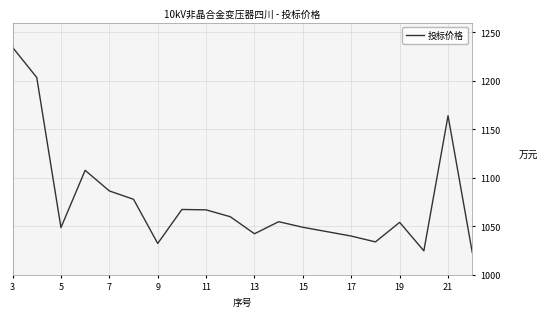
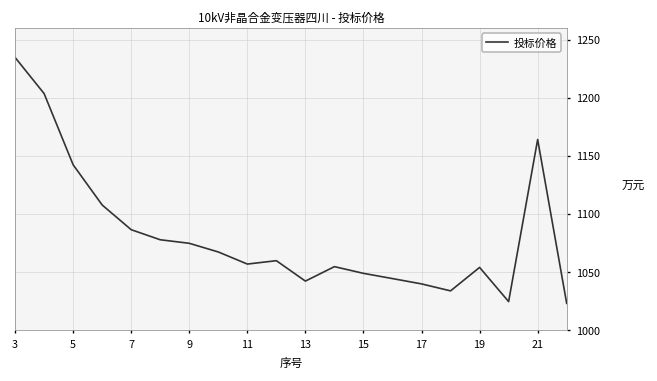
  {
    "3": 1230,
-   "5": 1050,
+   "5": 1140,
    "7": 1090,
-   "9": 1030,
-   "11": 1070,
+   "9": 1070,
+   "11": 1060,
    "13": 1040,
    "15": 1050,
    "17": 1040,
    "19": 1050,
    "21": 1160
  }
